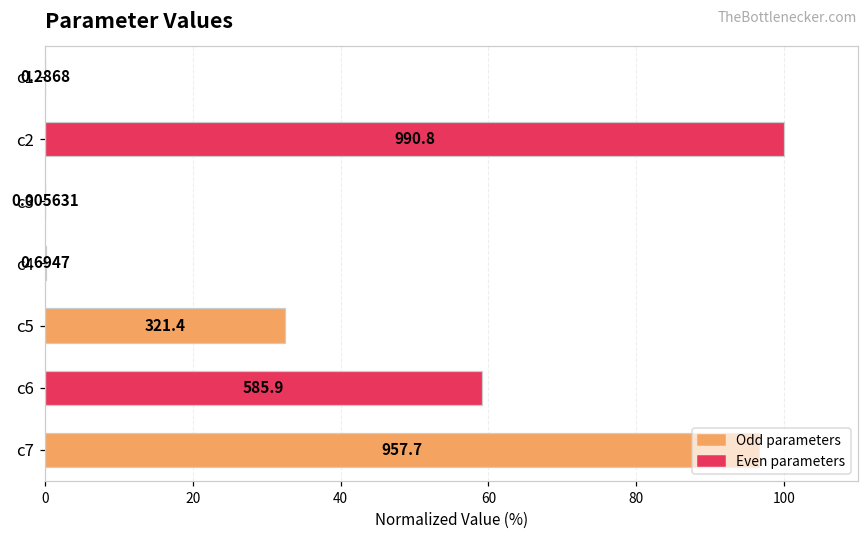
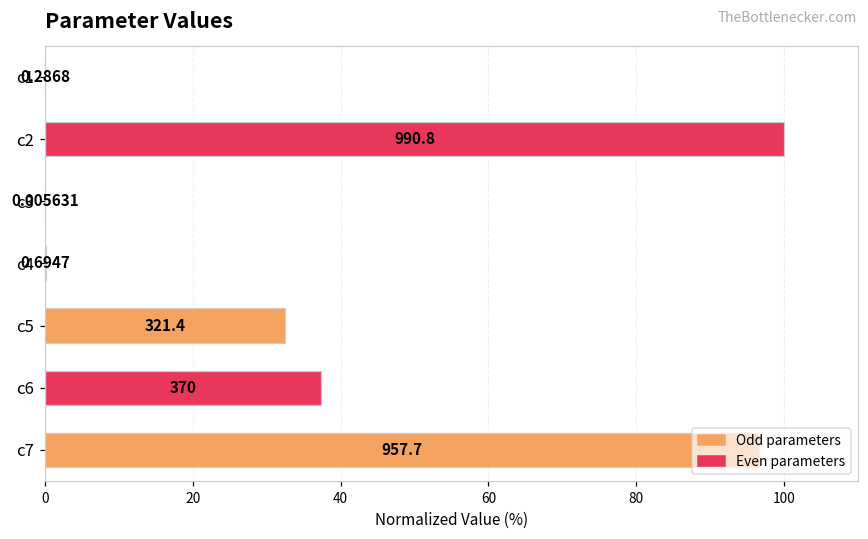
  {
-   "c6": 585.9
+   "c6": 370
  }
